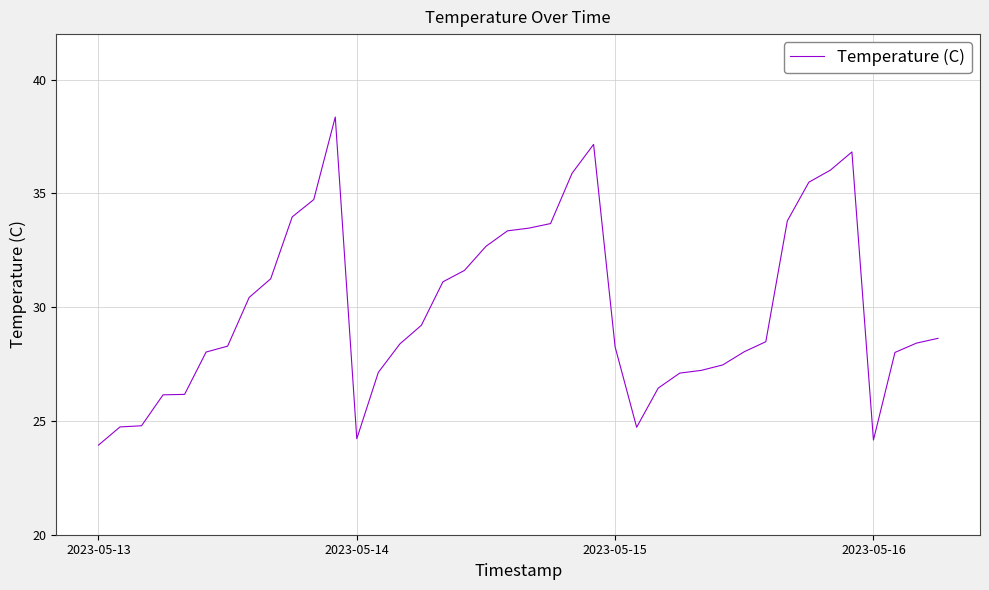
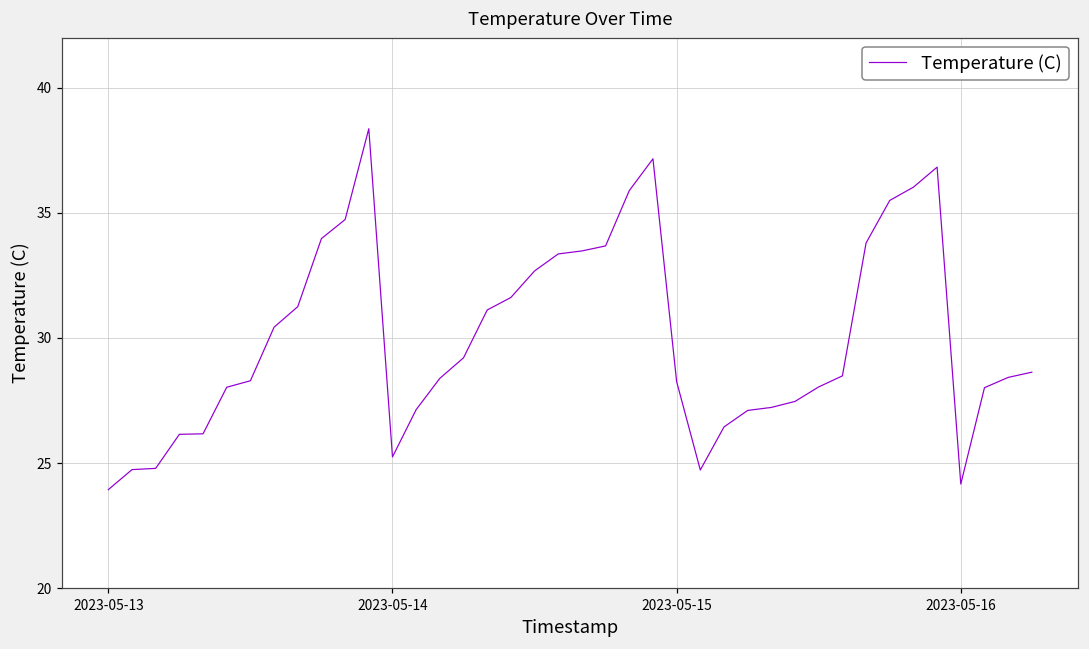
  {
    "2023-05-13": 23.9,
-   "2023-05-14": 24.2,
+   "2023-05-14": 25.2,
    "2023-05-15": 28.3,
    "2023-05-16": 24.2
  }
